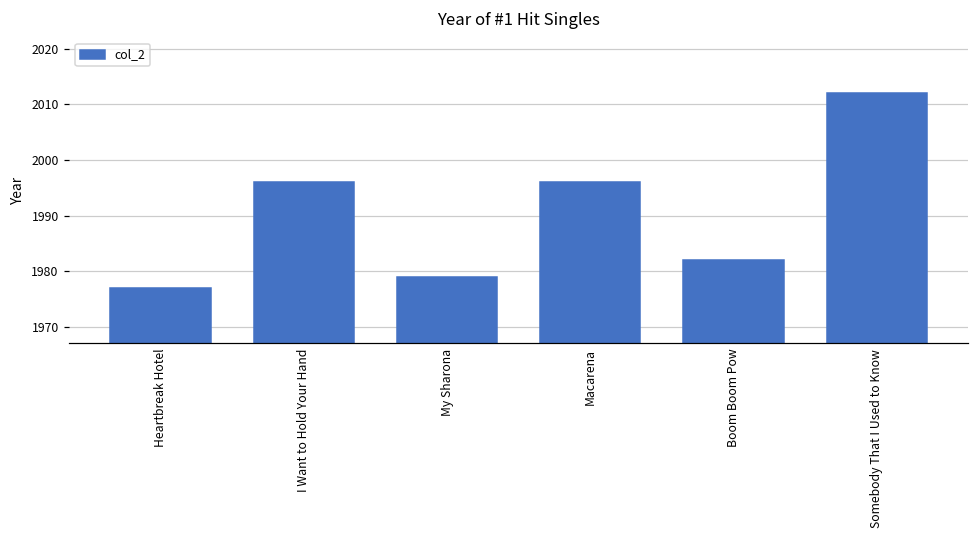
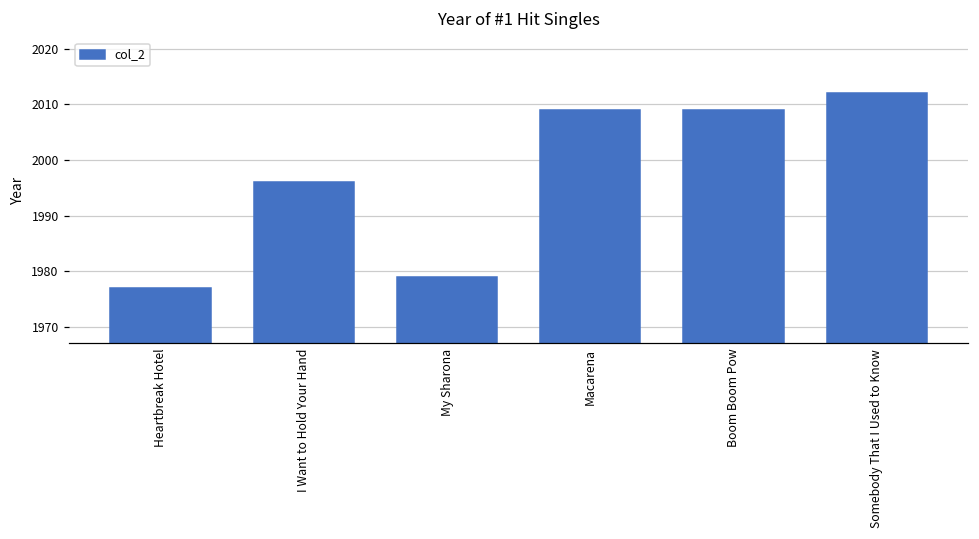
  {
    "Heartbreak Hotel": 1977,
    "I Want to Hold Your Hand": 1996,
    "My Sharona": 1979,
-   "Macarena": 1996,
-   "Boom Boom Pow": 1982,
+   "Macarena": 2009,
+   "Boom Boom Pow": 2009,
    "Somebody That I Used to Know": 2012
  }
